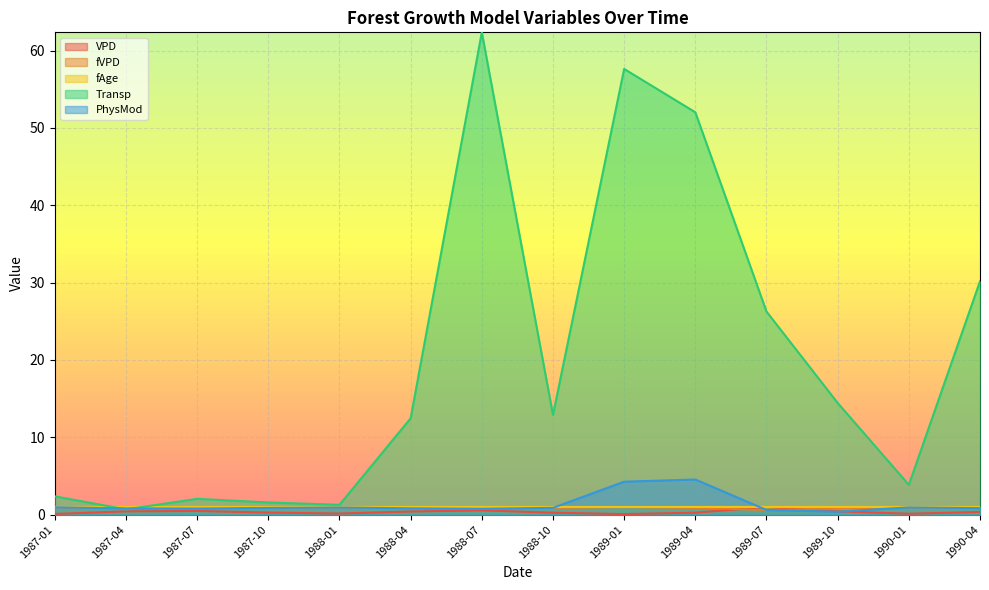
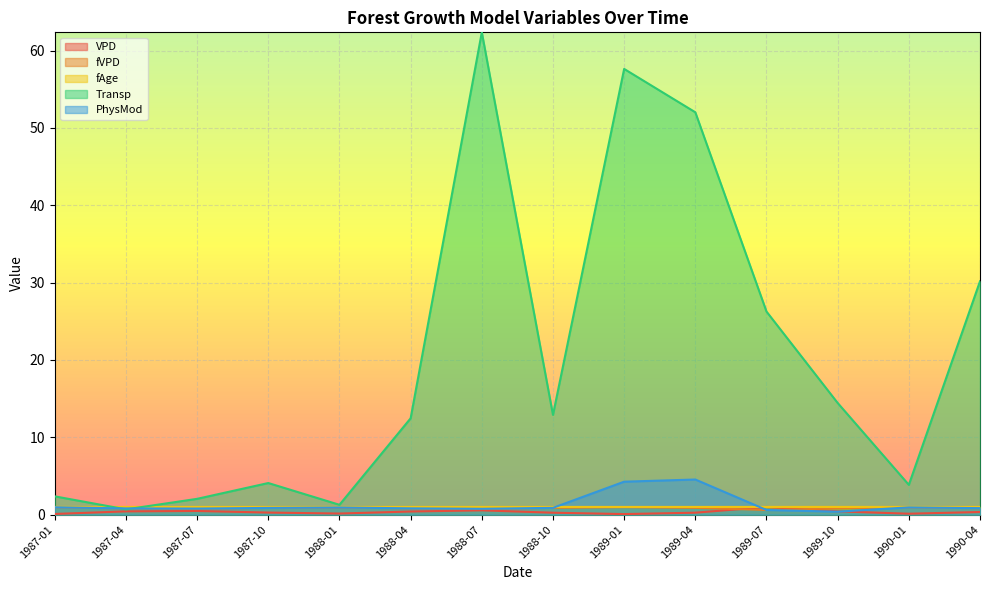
  {
    "Transp": {
      "1987-01": 2,
      "1987-07": 2,
-     "1987-10": 2,
+     "1987-10": 4,
      "1988-04": 12,
      "1988-07": 62,
      "1988-10": 13,
      "1989-01": 58,
      "1989-04": 52,
      "1989-07": 26,
      "1989-10": 14,
      "1990-01": 4,
      "1990-04": 30
    },
    "PhysMod": {
      "1989-01": 4,
      "1989-04": 5
    }
  }
